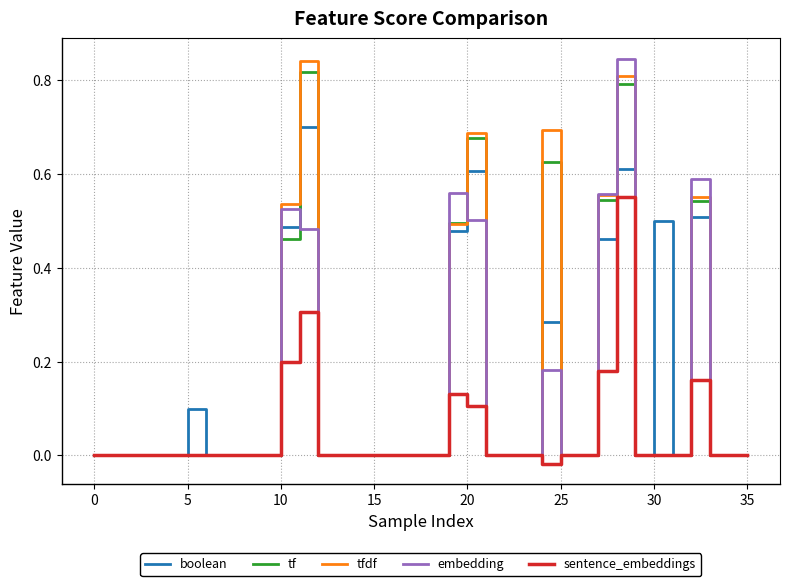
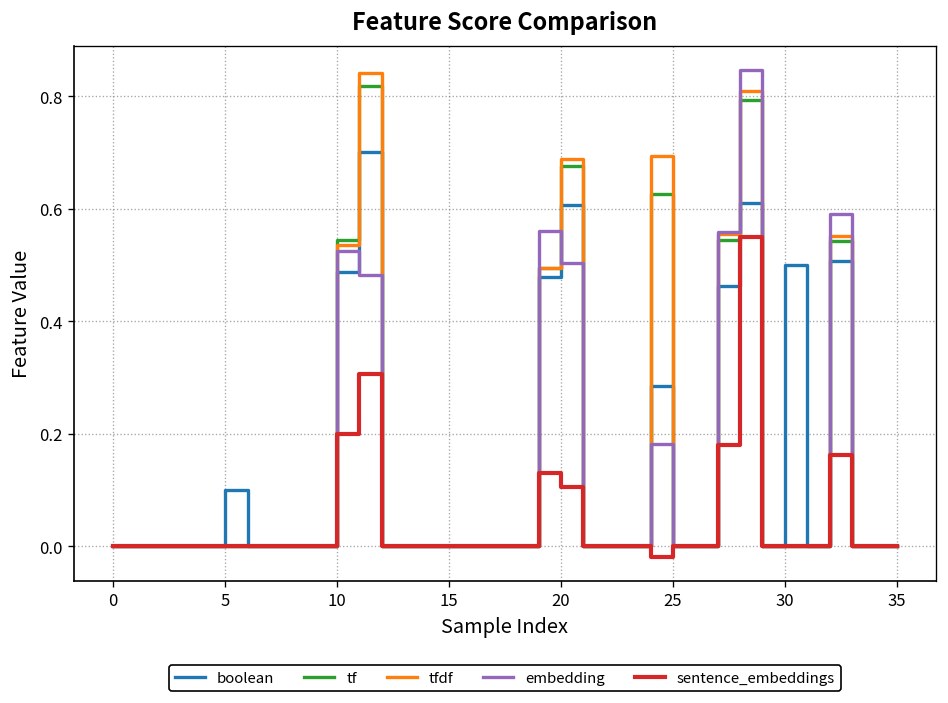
  {
    "boolean": {
      "5": 0.10,
      "10": 0.49,
      "20": 0.61,
      "30": 0.50
    },
    "tf": {
-     "10": 0.46,
+     "10": 0.55,
      "20": 0.68
    },
    "tfdf": {
      "10": 0.54,
      "20": 0.69
    },
    "embedding": {
      "10": 0.53,
      "20": 0.50
    },
    "sentence_embeddings": {
      "10": 0.20,
      "20": 0.11
    }
  }
